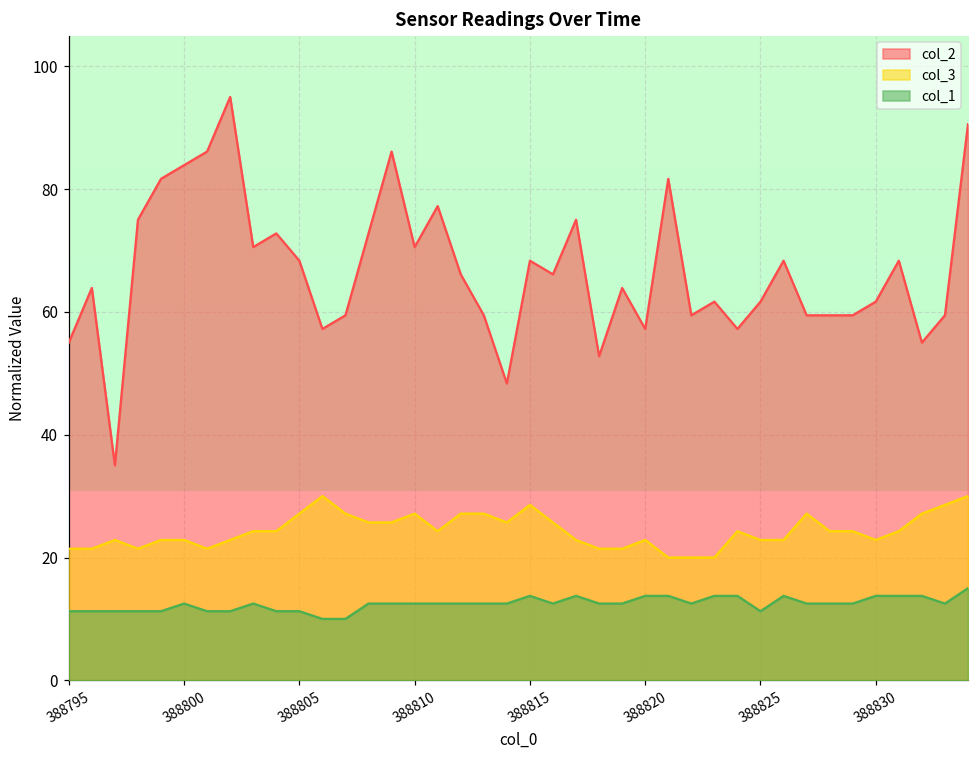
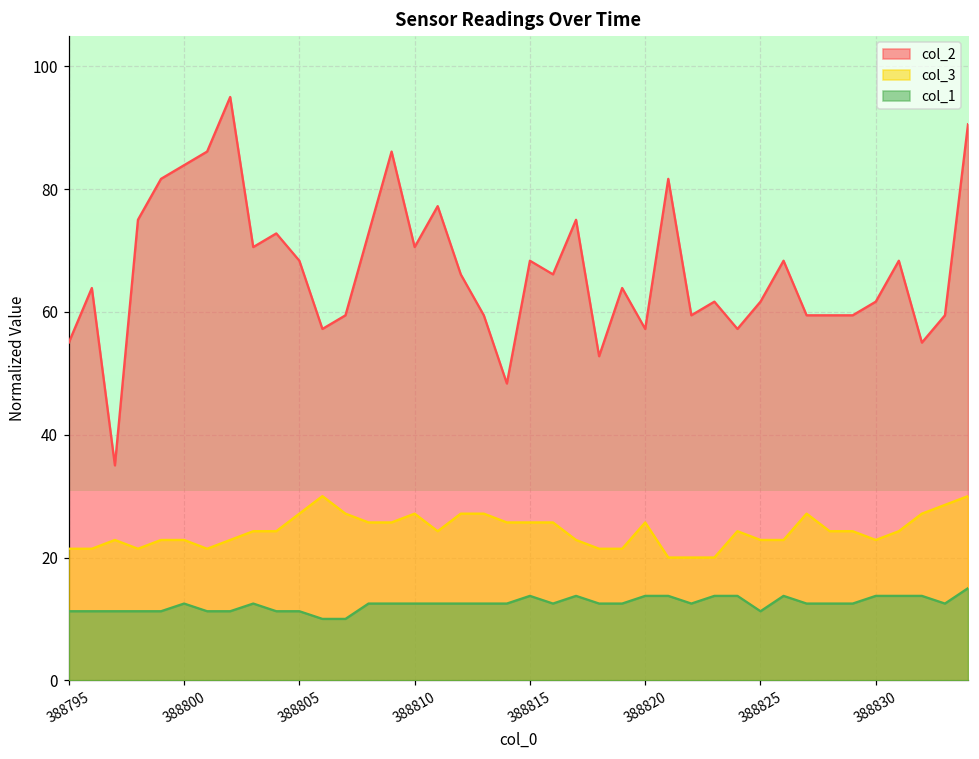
  {
    "col_2": {
      "388795": 55,
      "388800": 84,
      "388805": 68,
      "388810": 71,
      "388815": 68,
      "388820": 57,
      "388825": 62,
      "388830": 62
    },
    "col_3": {
      "388795": 21,
      "388800": 23,
      "388805": 27,
      "388810": 27,
-     "388815": 29,
-     "388820": 23,
+     "388815": 26,
+     "388820": 26,
      "388825": 23,
      "388830": 23
    },
    "col_1": {
      "388795": 11,
      "388800": 13,
      "388805": 11,
      "388810": 13,
      "388815": 14,
      "388820": 14,
      "388825": 11,
      "388830": 14
    }
  }
